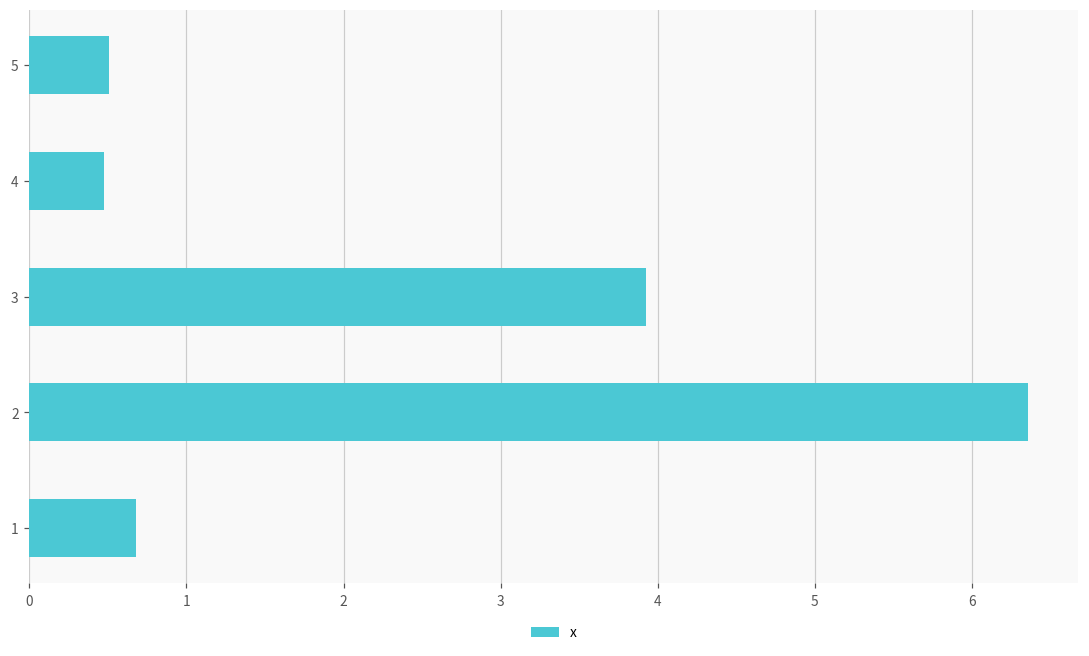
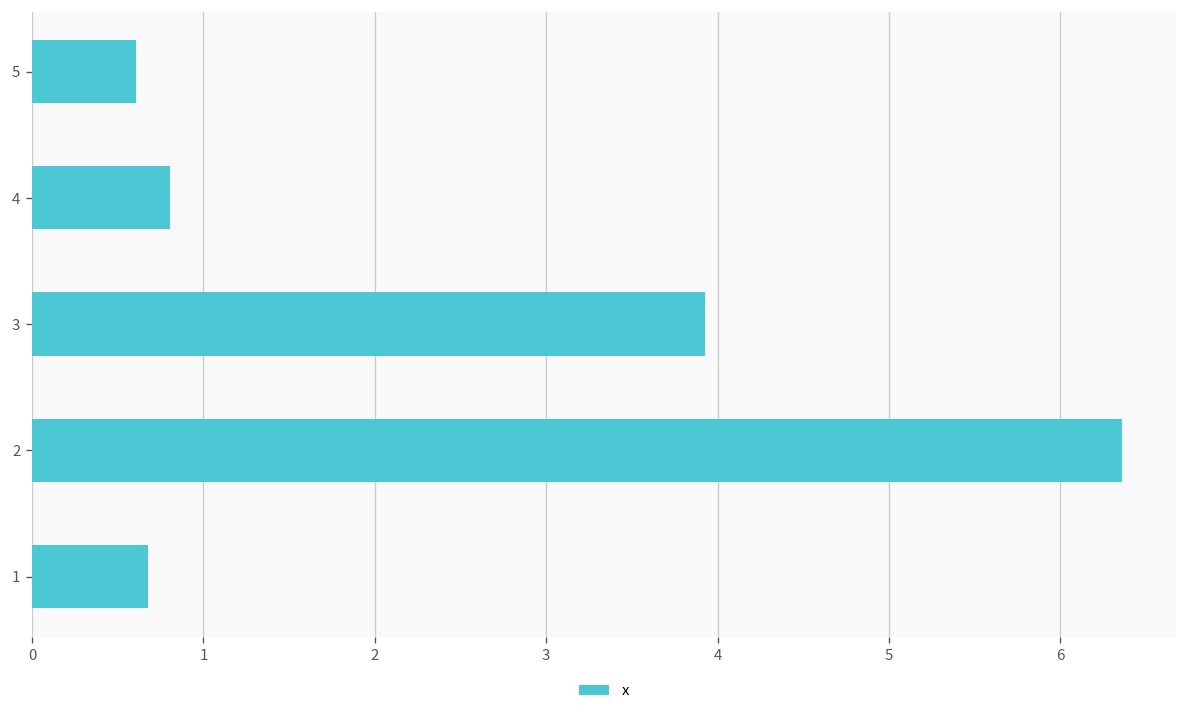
  {
-   "5": 0.51,
-   "4": 0.48,
+   "5": 0.61,
+   "4": 0.80,
    "3": 3.92,
    "2": 6.36,
    "1": 0.68
  }
